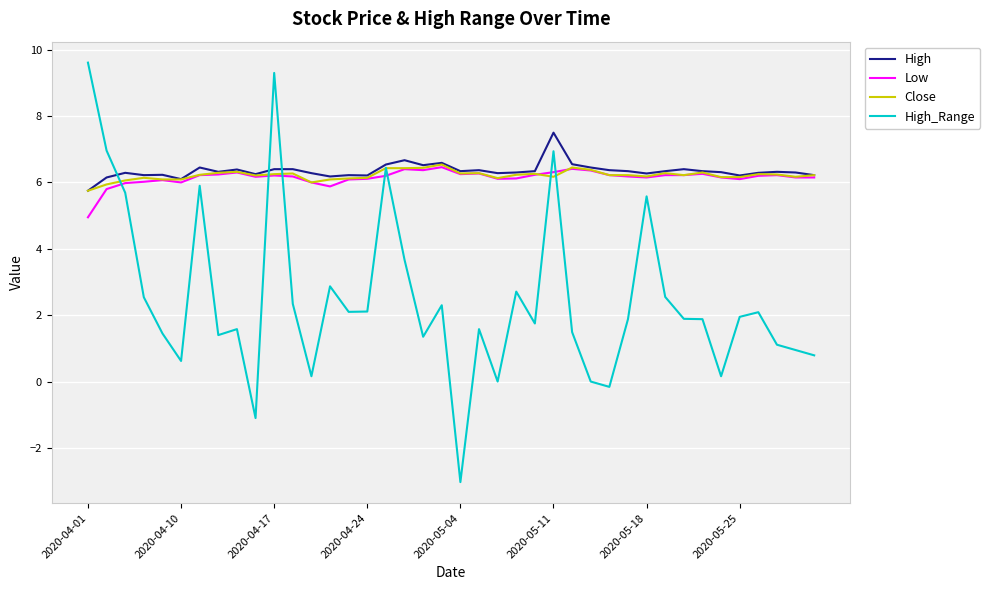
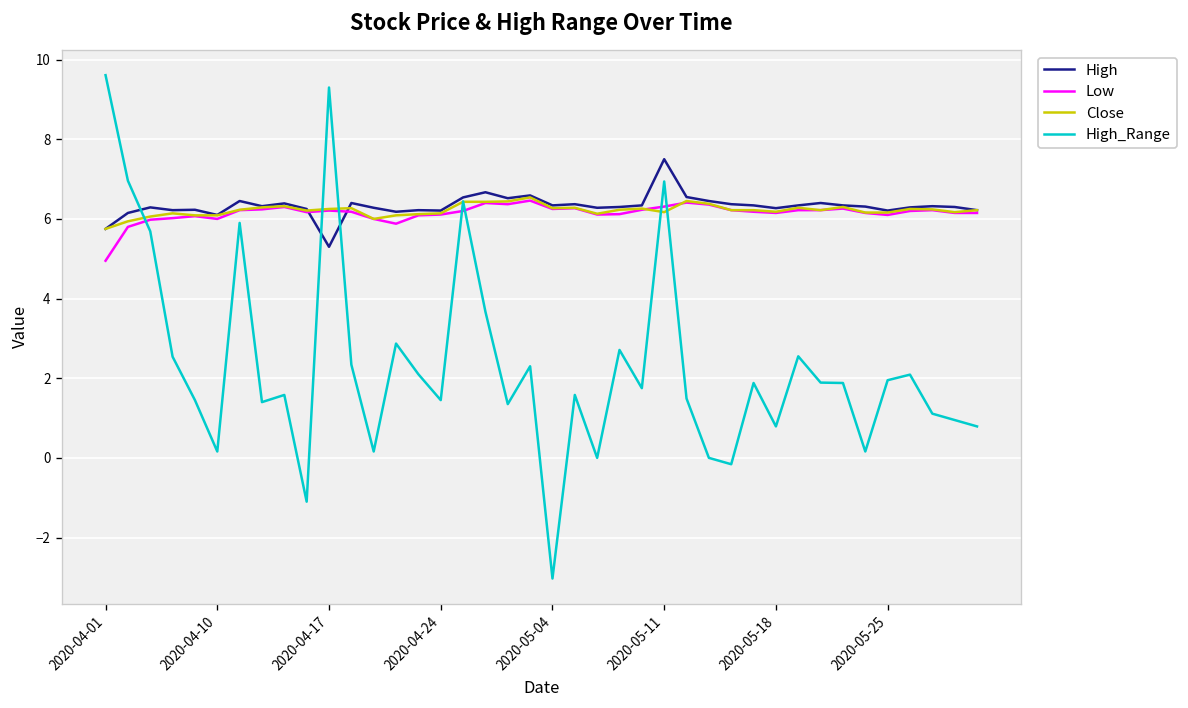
  {
    "High": {
-     "2020-04-17": 6.4,
+     "2020-04-17": 5.3,
      "2020-05-11": 7.5,
      "2020-05-18": 6.3
    },
    "Low": {
      "2020-04-01": 5.0,
      "2020-04-10": 6.0,
      "2020-05-11": 6.3
    },
    "Close": {
      "2020-05-11": 6.2
    },
    "High_Range": {
      "2020-04-01": 9.6,
-     "2020-04-10": 0.6,
+     "2020-04-10": 0.2,
      "2020-04-17": 9.3,
-     "2020-04-24": 2.1,
+     "2020-04-24": 1.5,
      "2020-05-04": -3.0,
      "2020-05-11": 6.9,
-     "2020-05-18": 5.6,
+     "2020-05-18": 0.8,
      "2020-05-25": 2.0
    }
  }
